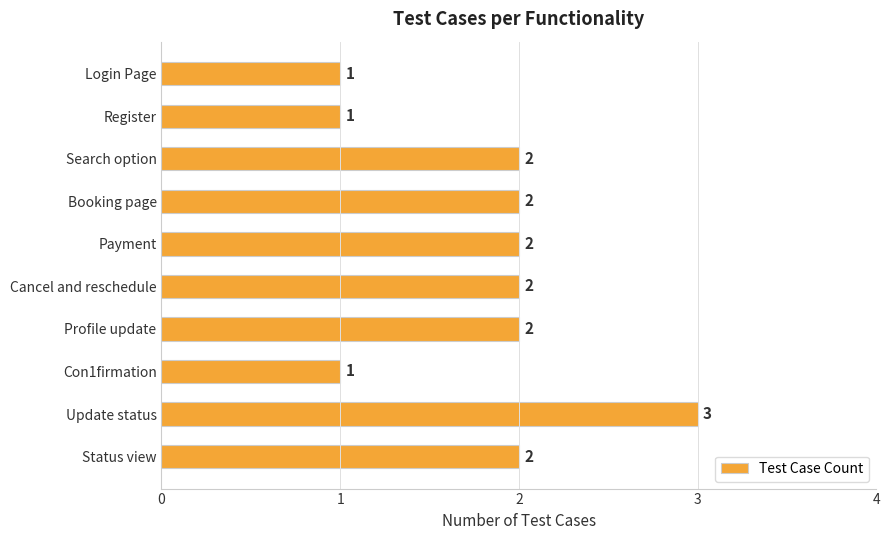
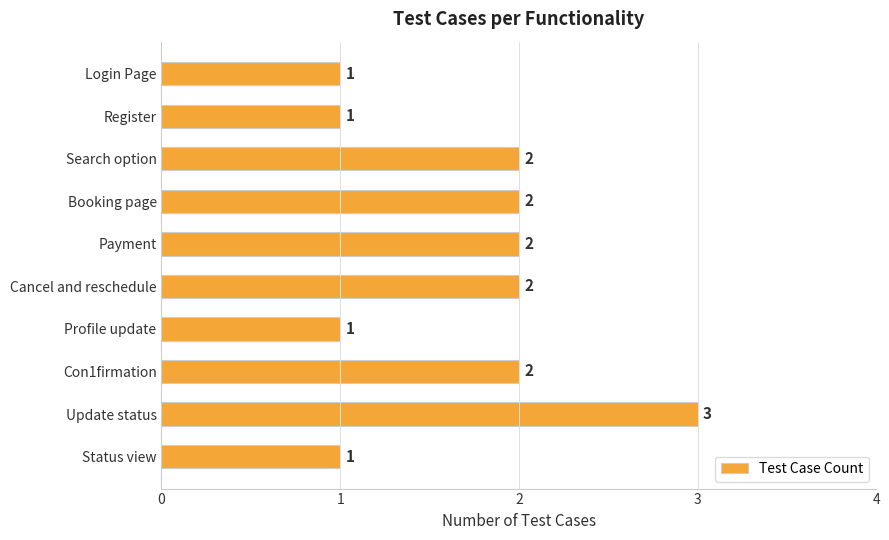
  {
    "Login Page": 1,
    "Register": 1,
    "Search option": 2,
    "Booking page": 2,
    "Payment": 2,
    "Cancel and reschedule": 2,
-   "Profile update": 2,
-   "Con1firmation": 1,
+   "Profile update": 1,
+   "Con1firmation": 2,
    "Update status": 3,
-   "Status view": 2
+   "Status view": 1
  }
